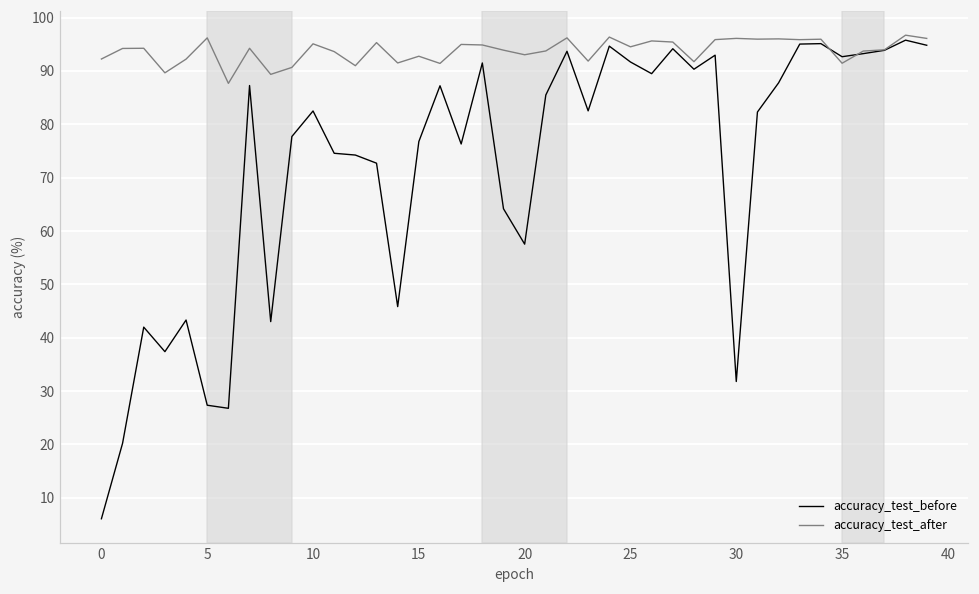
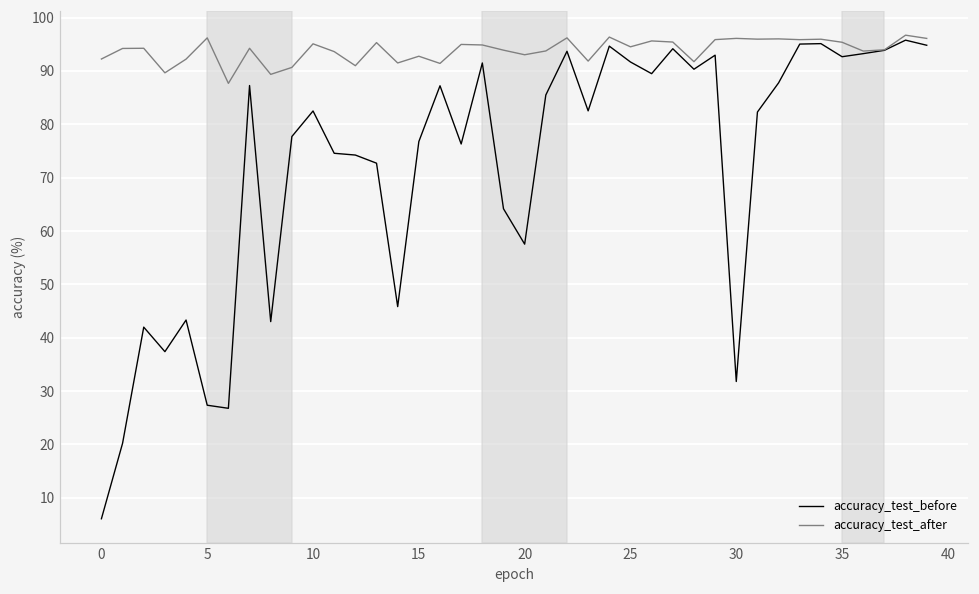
  {
    "accuracy_test_before": {
      "0": 6,
      "5": 27,
      "10": 83,
      "15": 77,
      "20": 58,
      "25": 92,
      "30": 32,
      "35": 93
    },
    "accuracy_test_after": {
      "0": 92,
      "5": 96,
      "10": 95,
      "15": 93,
      "20": 93,
      "25": 95,
      "30": 96,
-     "35": 91
+     "35": 95
    }
  }
